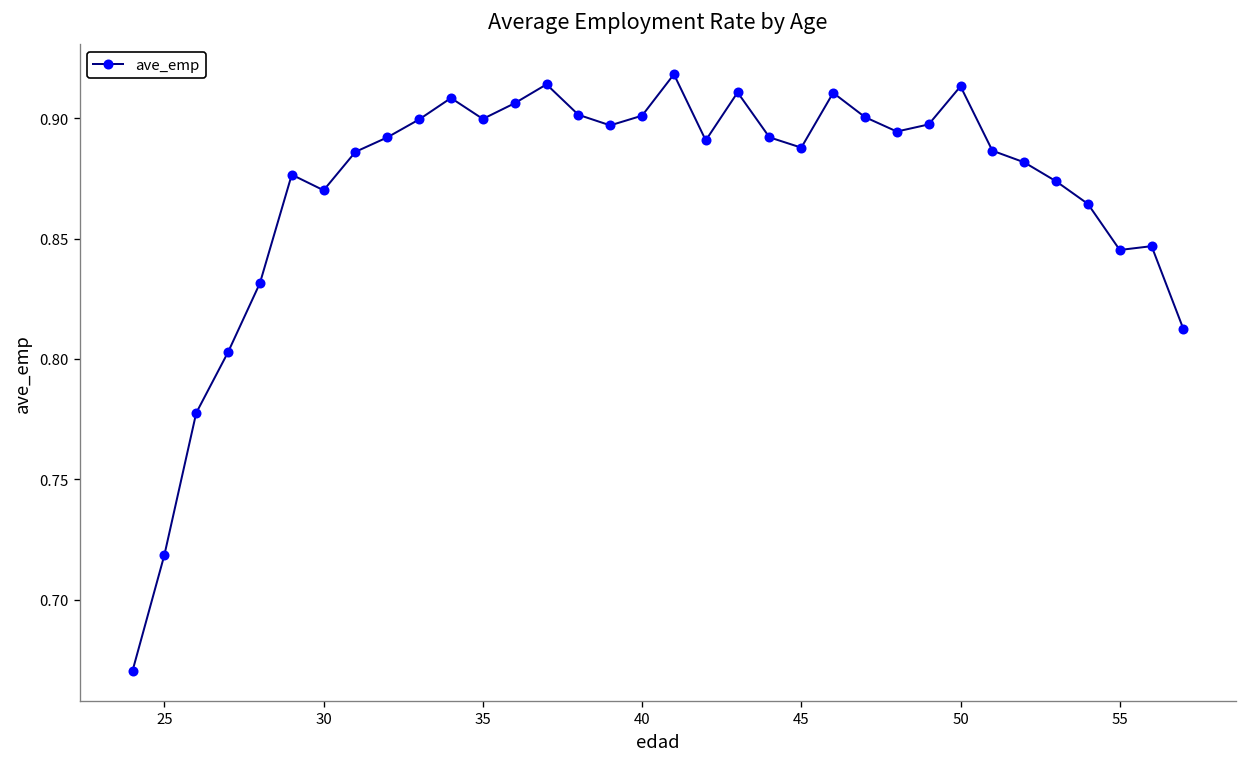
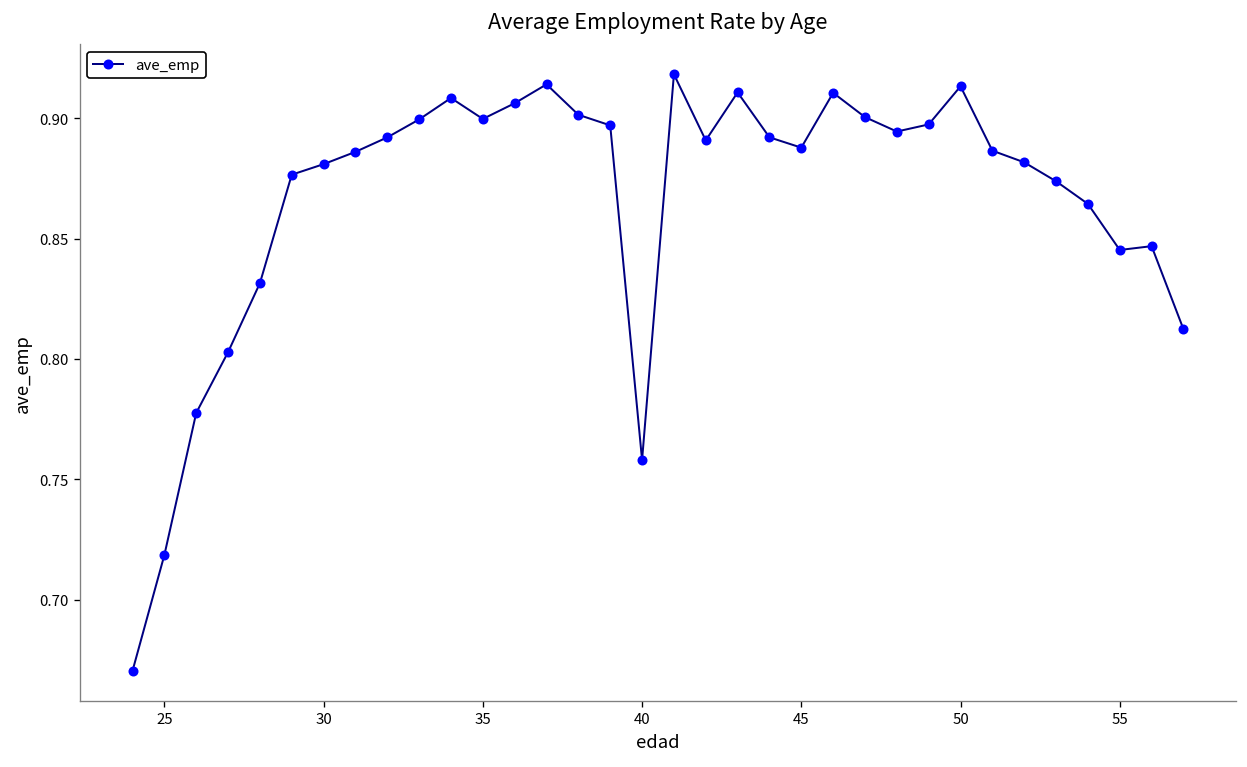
  {
    "25": 0.719,
-   "30": 0.870,
+   "30": 0.881,
    "35": 0.900,
-   "40": 0.901,
+   "40": 0.758,
    "45": 0.888,
    "50": 0.913,
    "55": 0.845
  }
